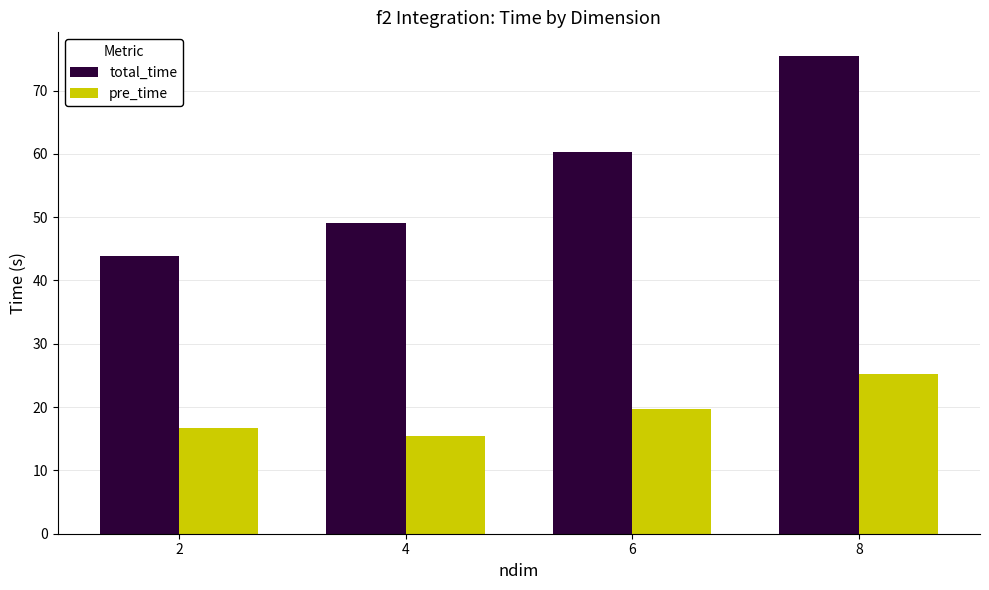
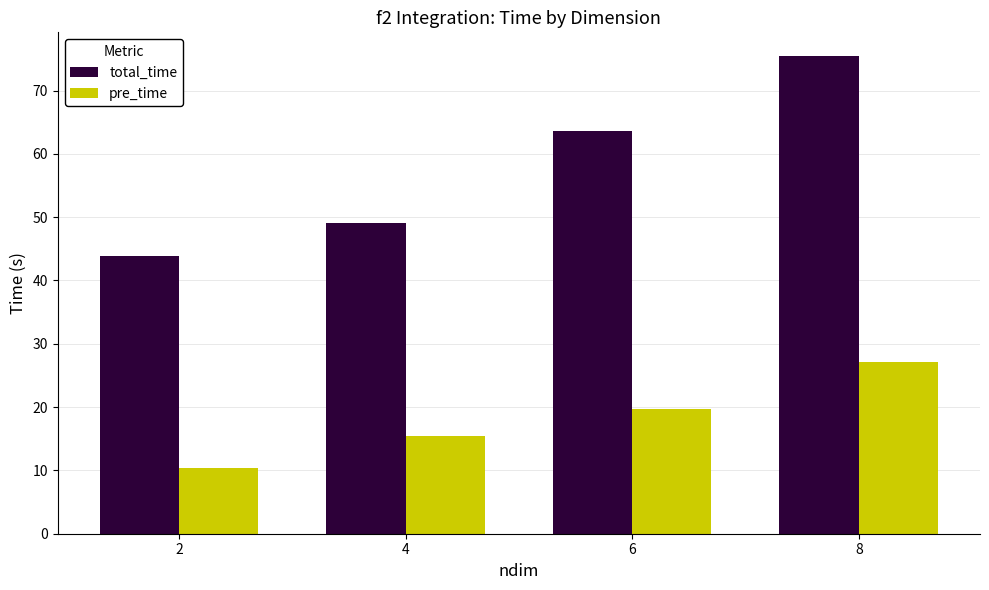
  {
    "total_time": {
      "2": 44,
      "4": 49,
-     "6": 60,
+     "6": 64,
      "8": 75
    },
    "pre_time": {
-     "2": 17,
+     "2": 10,
      "4": 15,
      "6": 20,
-     "8": 25
+     "8": 27
    }
  }
